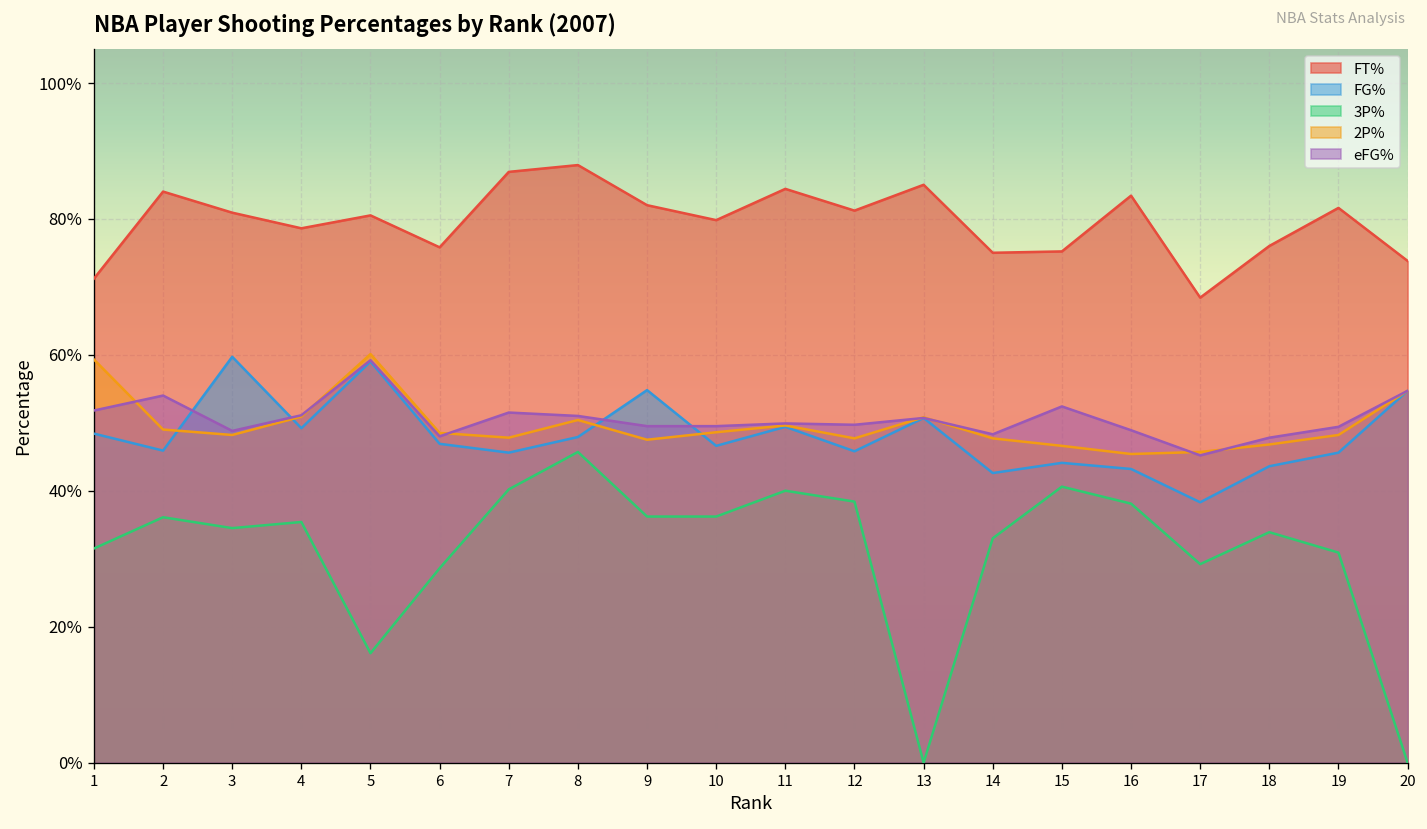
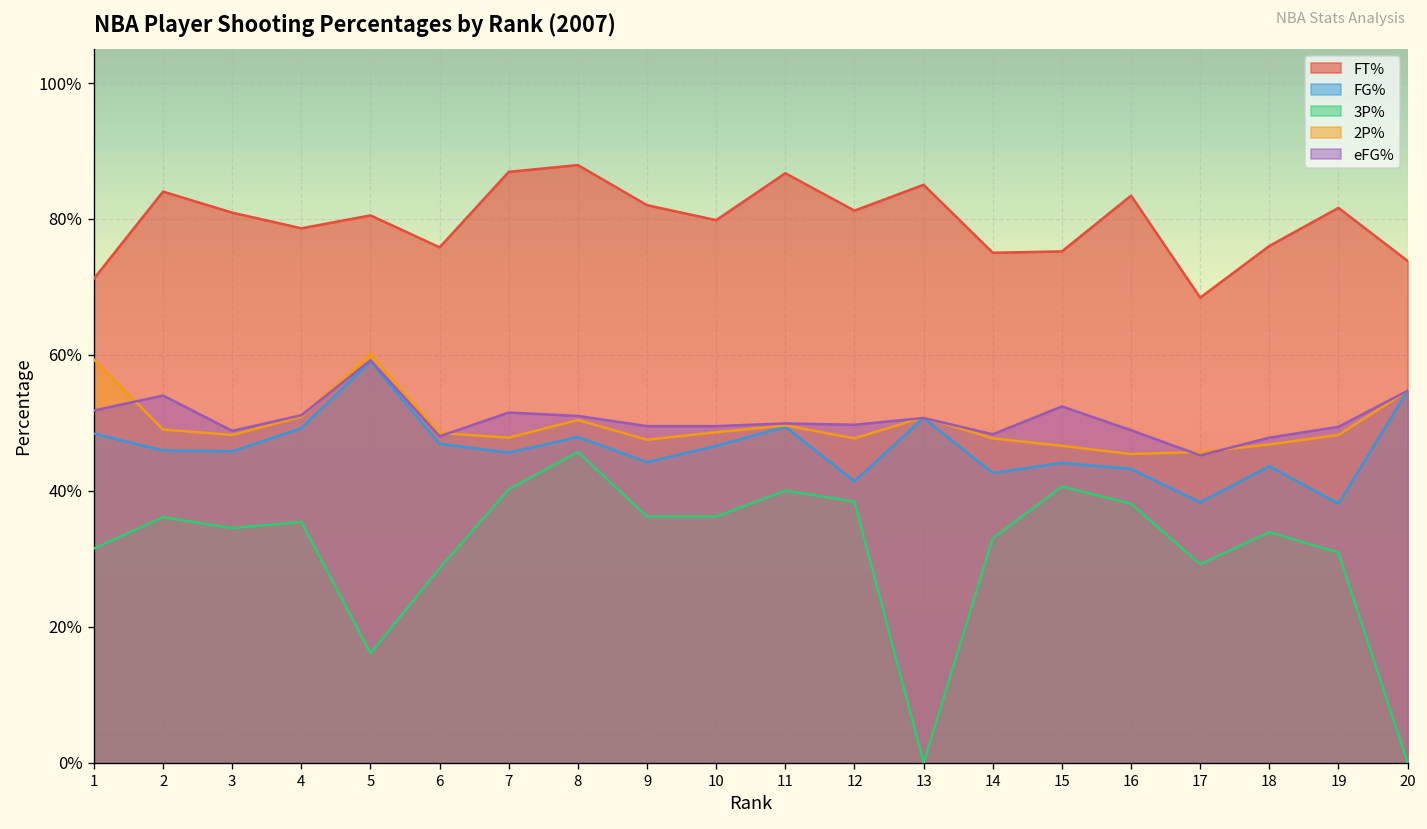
  {
    "FT%": {
      "1": "71%",
      "2": "84%",
      "3": "81%",
      "4": "79%",
      "5": "81%",
      "6": "76%",
      "7": "87%",
      "8": "88%",
      "9": "82%",
      "10": "80%",
-     "11": "84%",
+     "11": "87%",
      "12": "81%",
      "13": "85%",
      "14": "75%",
      "15": "75%",
      "16": "83%",
      "17": "68%",
      "18": "76%",
      "19": "82%",
      "20": "74%"
    },
    "FG%": {
      "1": "48%",
      "2": "46%",
-     "3": "60%",
+     "3": "46%",
      "4": "49%",
      "6": "47%",
      "7": "46%",
      "8": "48%",
-     "9": "55%",
+     "9": "44%",
      "10": "47%",
-     "12": "46%",
+     "12": "41%",
      "14": "43%",
      "15": "44%",
      "16": "43%",
      "17": "38%",
      "18": "44%",
-     "19": "46%"
+     "19": "38%"
    },
    "3P%": {
      "1": "32%",
      "2": "36%",
      "3": "35%",
      "4": "35%",
      "5": "16%",
      "6": "29%",
      "7": "40%",
      "8": "46%",
      "9": "36%",
      "10": "36%",
      "11": "40%",
      "12": "38%",
      "13": "0%",
      "14": "33%",
      "15": "41%",
      "16": "38%",
      "17": "29%",
      "18": "34%",
      "19": "31%",
      "20": "0%"
    },
    "2P%": {
      "1": "59%",
      "2": "49%",
      "3": "48%",
      "5": "60%",
      "6": "49%",
      "7": "48%",
      "8": "50%",
      "9": "48%",
      "10": "49%",
      "12": "48%",
      "14": "48%",
      "15": "47%",
      "16": "45%",
      "17": "46%",
      "18": "47%",
      "19": "48%"
    },
    "eFG%": {
      "1": "52%",
      "2": "54%",
      "3": "49%",
      "6": "48%",
      "7": "52%",
      "8": "51%",
      "9": "50%",
      "10": "50%",
      "12": "50%",
      "14": "48%",
      "15": "52%",
      "16": "49%",
      "17": "45%",
      "18": "48%",
      "19": "49%"
    }
  }
